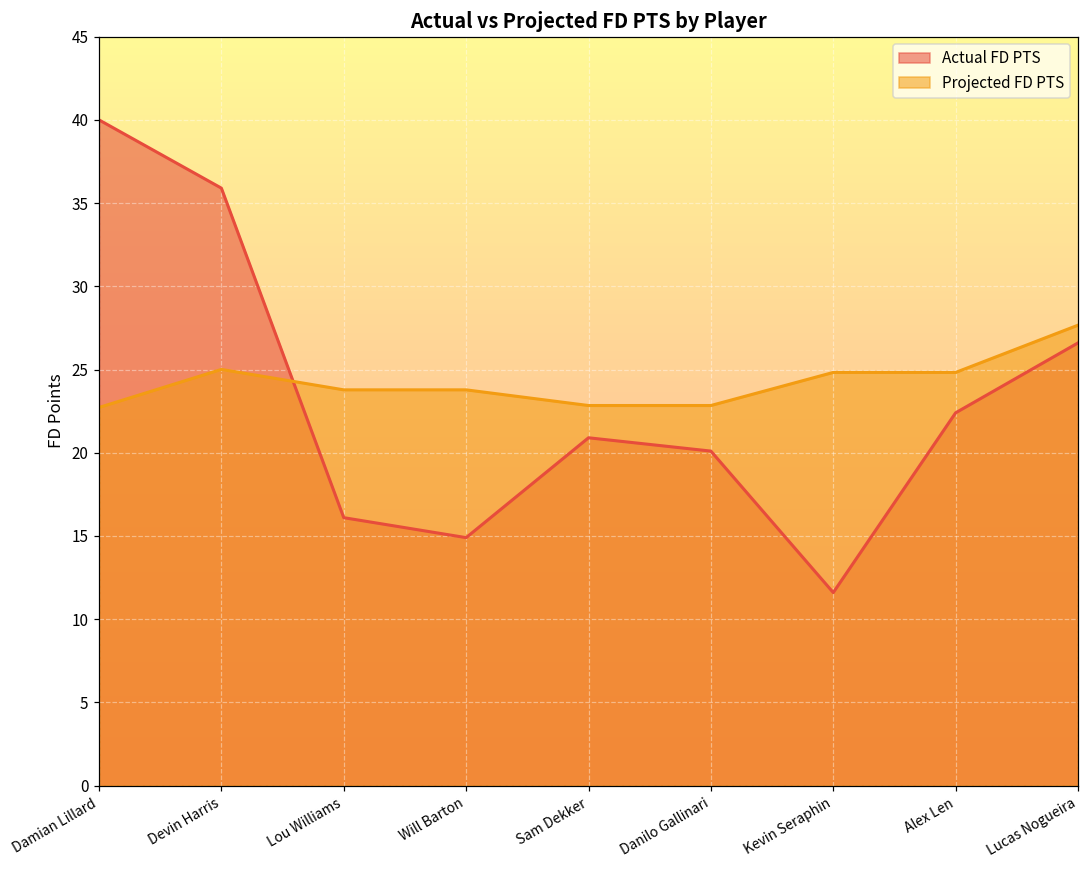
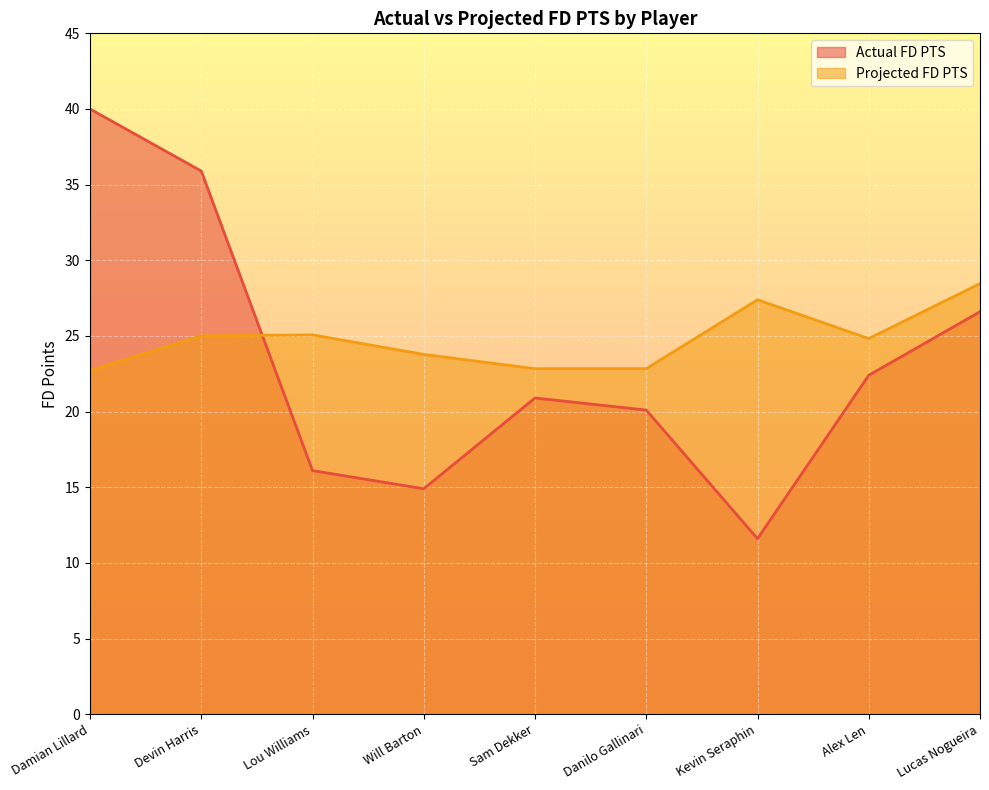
  {
    "Actual FD PTS": {
      "Damian Lillard": 40.0,
      "Devin Harris": 35.9,
      "Lou Williams": 16.1,
      "Will Barton": 14.9,
      "Sam Dekker": 20.9,
      "Danilo Gallinari": 20.1,
      "Kevin Seraphin": 11.6,
      "Alex Len": 22.4,
      "Lucas Nogueira": 26.6
    },
    "Projected FD PTS": {
      "Damian Lillard": 22.7,
      "Devin Harris": 25.0,
-     "Lou Williams": 23.8,
+     "Lou Williams": 25.1,
      "Will Barton": 23.8,
      "Sam Dekker": 22.8,
      "Danilo Gallinari": 22.8,
-     "Kevin Seraphin": 24.8,
+     "Kevin Seraphin": 27.4,
      "Alex Len": 24.8,
-     "Lucas Nogueira": 27.7
+     "Lucas Nogueira": 28.5
    }
  }
